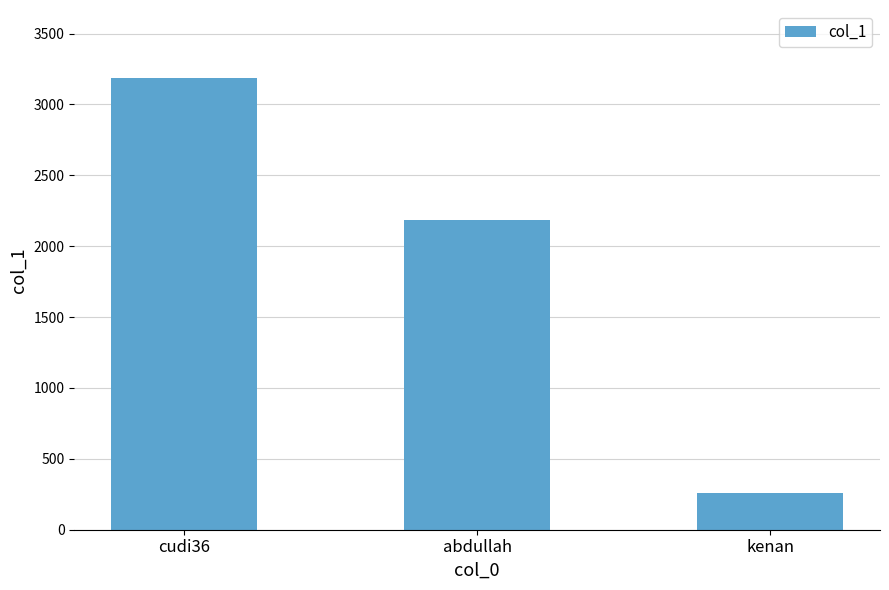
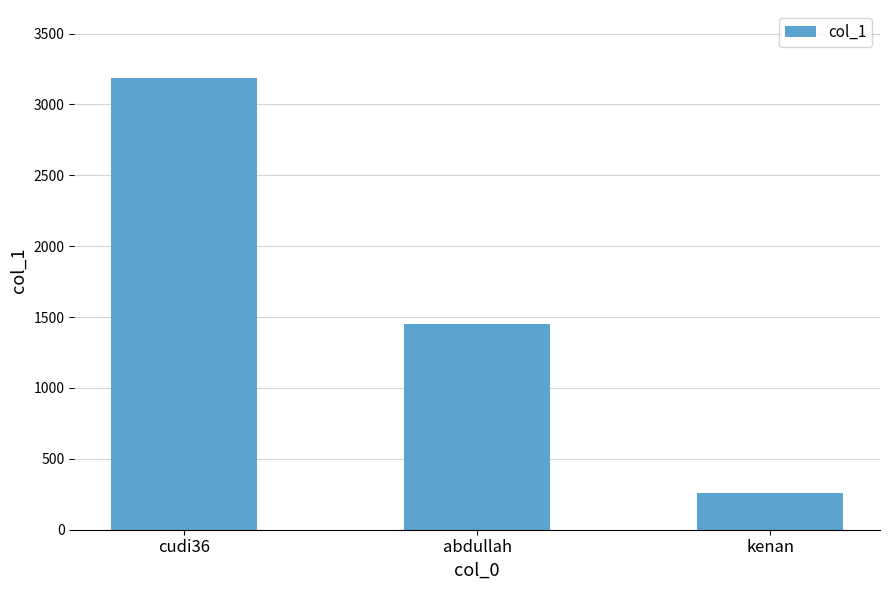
  {
    "cudi36": 3190,
-   "abdullah": 2180,
+   "abdullah": 1450,
    "kenan": 260
  }
